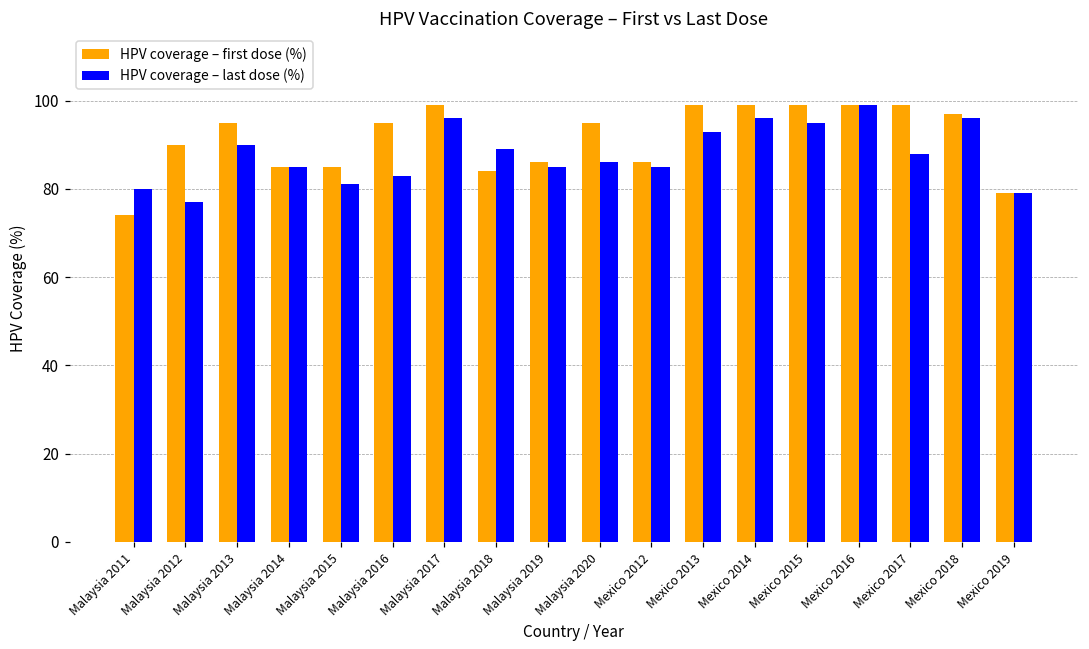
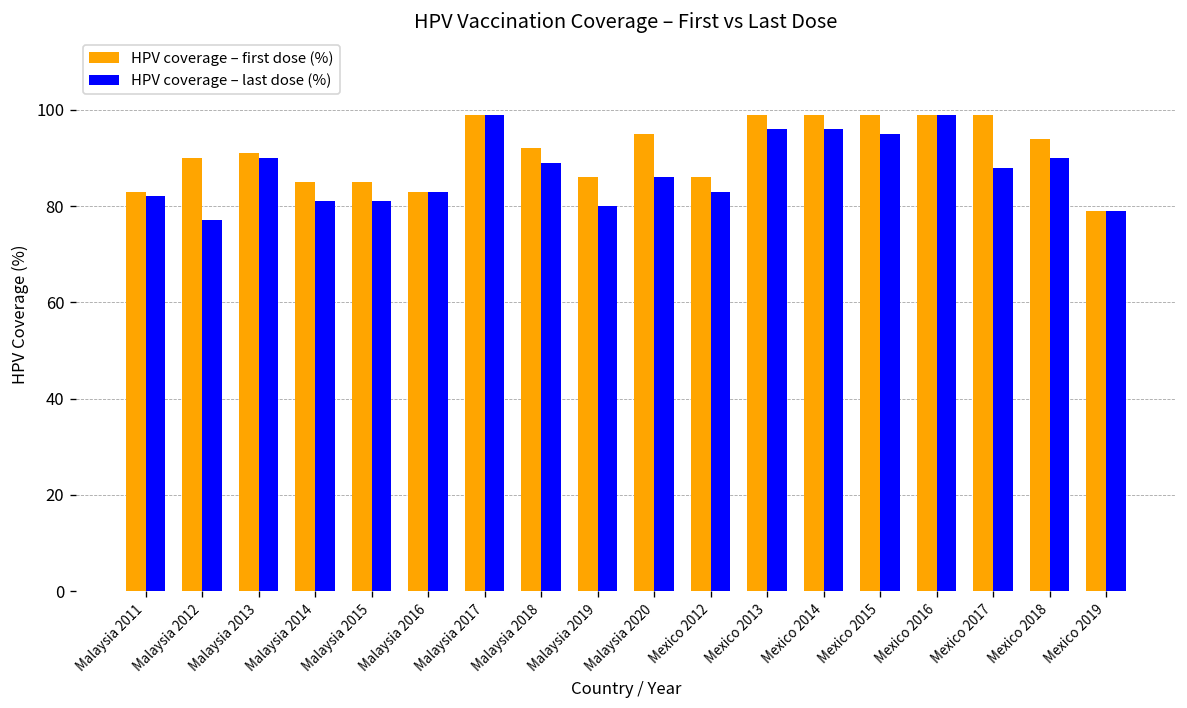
  {
    "HPV coverage – first dose (%)": {
-     "Malaysia 2011": 74,
+     "Malaysia 2011": 83,
      "Malaysia 2012": 90,
-     "Malaysia 2013": 95,
+     "Malaysia 2013": 91,
      "Malaysia 2014": 85,
      "Malaysia 2015": 85,
-     "Malaysia 2016": 95,
+     "Malaysia 2016": 83,
      "Malaysia 2017": 99,
-     "Malaysia 2018": 84,
+     "Malaysia 2018": 92,
      "Malaysia 2019": 86,
      "Malaysia 2020": 95,
      "Mexico 2012": 86,
      "Mexico 2013": 99,
      "Mexico 2014": 99,
      "Mexico 2015": 99,
      "Mexico 2016": 99,
      "Mexico 2017": 99,
-     "Mexico 2018": 97,
+     "Mexico 2018": 94,
      "Mexico 2019": 79
    },
    "HPV coverage – last dose (%)": {
-     "Malaysia 2011": 80,
+     "Malaysia 2011": 82,
      "Malaysia 2012": 77,
      "Malaysia 2013": 90,
-     "Malaysia 2014": 85,
+     "Malaysia 2014": 81,
      "Malaysia 2015": 81,
      "Malaysia 2016": 83,
-     "Malaysia 2017": 96,
+     "Malaysia 2017": 99,
      "Malaysia 2018": 89,
-     "Malaysia 2019": 85,
+     "Malaysia 2019": 80,
      "Malaysia 2020": 86,
-     "Mexico 2012": 85,
-     "Mexico 2013": 93,
+     "Mexico 2012": 83,
+     "Mexico 2013": 96,
      "Mexico 2014": 96,
      "Mexico 2015": 95,
      "Mexico 2016": 99,
      "Mexico 2017": 88,
-     "Mexico 2018": 96,
+     "Mexico 2018": 90,
      "Mexico 2019": 79
    }
  }
